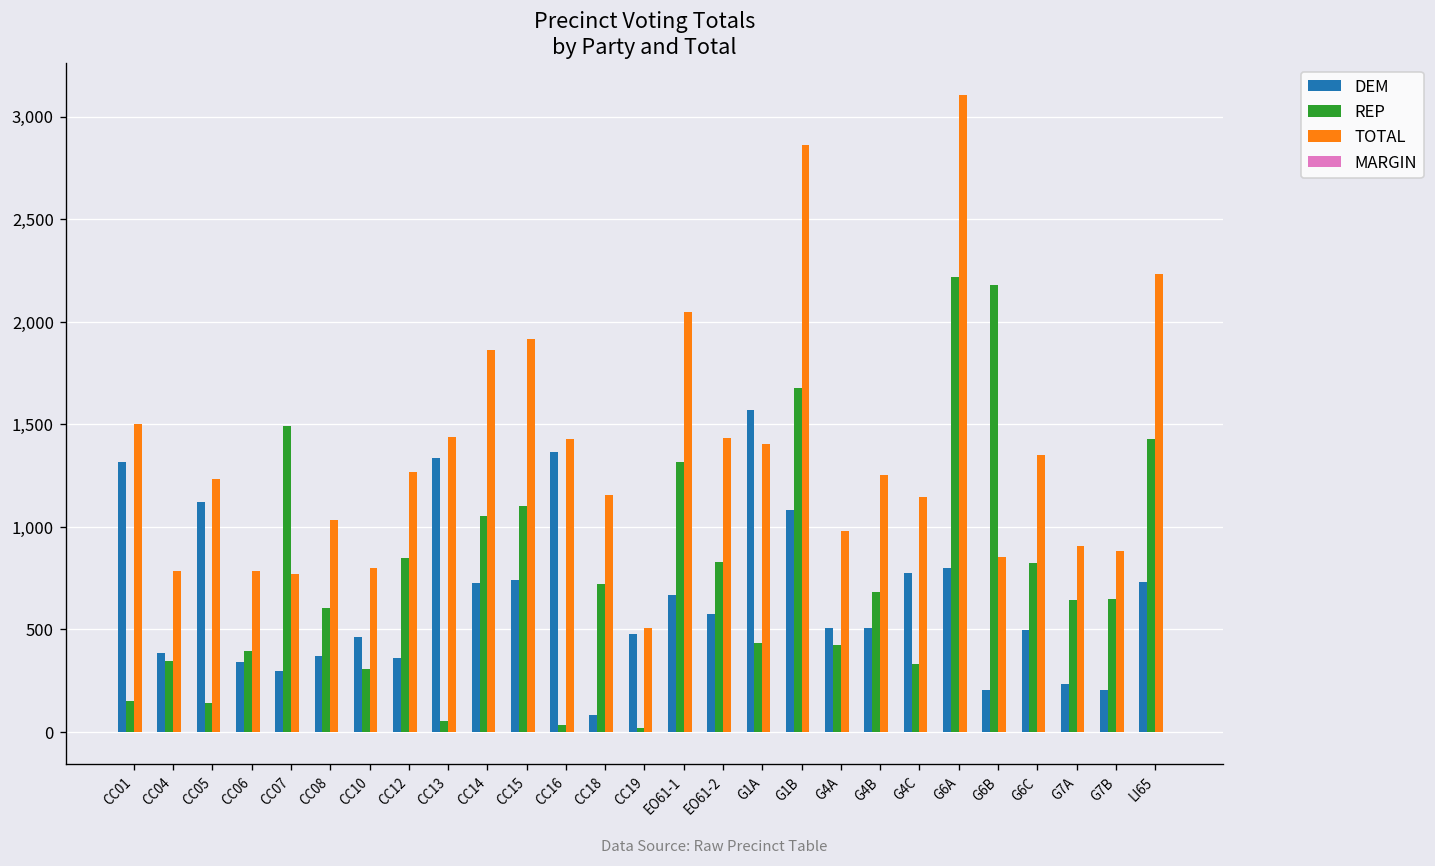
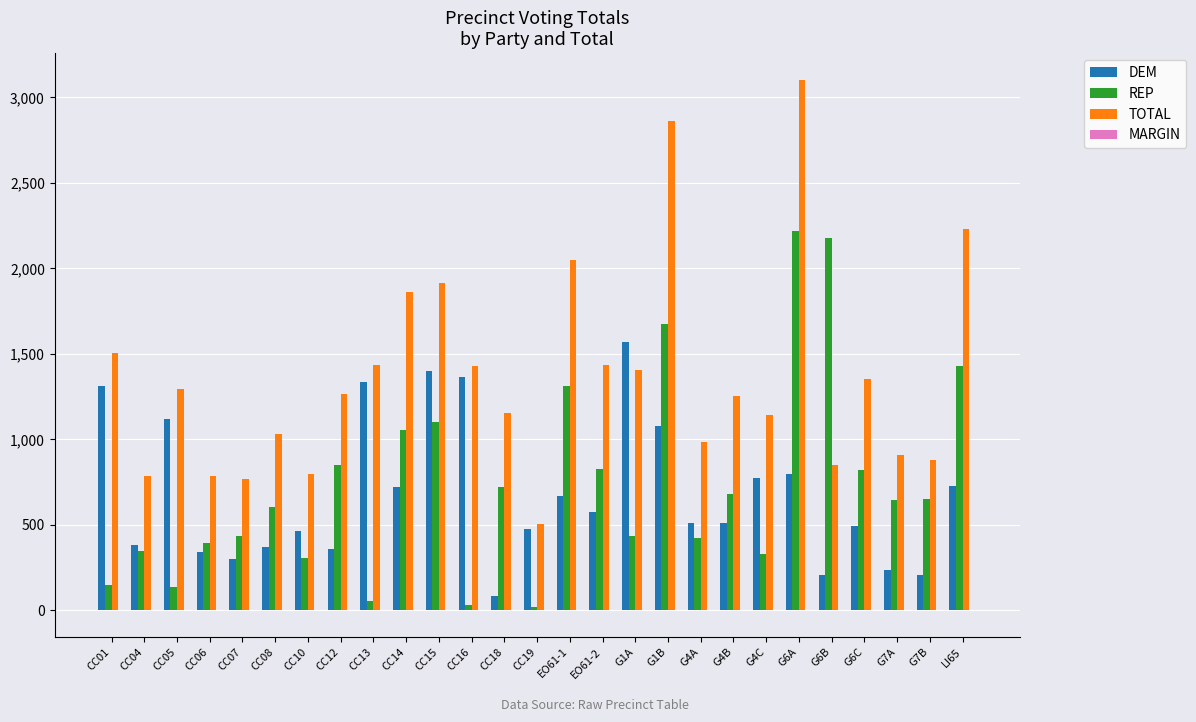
  {
    "DEM": {
      "CC01": "1,320",
      "CC04": "380",
      "CC05": "1,120",
      "CC06": "340",
      "CC07": "300",
      "CC08": "370",
      "CC10": "460",
      "CC12": "360",
      "CC13": "1,330",
      "CC14": "720",
-     "CC15": "740",
+     "CC15": "1,400",
      "CC16": "1,370",
      "CC18": "80",
      "CC19": "480",
      "EO61-1": "670",
      "EO61-2": "570",
      "G1A": "1,570",
      "G1B": "1,080",
      "G4A": "510",
      "G4B": "510",
      "G4C": "780",
      "G6A": "800",
      "G6B": "200",
      "G6C": "500",
      "G7A": "240",
      "G7B": "210",
      "LI65": "730"
    },
    "REP": {
      "CC01": "150",
      "CC04": "350",
      "CC05": "140",
      "CC06": "400",
-     "CC07": "1,490",
+     "CC07": "440",
      "CC08": "610",
      "CC10": "310",
      "CC12": "850",
      "CC13": "60",
      "CC14": "1,050",
      "CC15": "1,100",
      "CC16": "30",
      "CC18": "720",
      "CC19": "20",
      "EO61-1": "1,310",
      "EO61-2": "830",
      "G1A": "440",
      "G1B": "1,680",
      "G4A": "430",
      "G4B": "680",
      "G4C": "330",
      "G6A": "2,220",
      "G6B": "2,180",
      "G6C": "820",
      "G7A": "640",
      "G7B": "650",
      "LI65": "1,430"
    },
    "TOTAL": {
      "CC01": "1,500",
      "CC04": "790",
-     "CC05": "1,230",
+     "CC05": "1,300",
      "CC06": "780",
      "CC07": "770",
      "CC08": "1,030",
      "CC10": "800",
      "CC12": "1,270",
      "CC13": "1,440",
      "CC14": "1,860",
      "CC15": "1,920",
      "CC16": "1,430",
      "CC18": "1,160",
      "CC19": "510",
      "EO61-1": "2,050",
      "EO61-2": "1,430",
      "G1A": "1,410",
      "G1B": "2,860",
      "G4A": "980",
      "G4B": "1,250",
      "G4C": "1,140",
      "G6A": "3,100",
      "G6B": "850",
      "G6C": "1,350",
      "G7A": "910",
      "G7B": "880",
      "LI65": "2,230"
    }
  }
